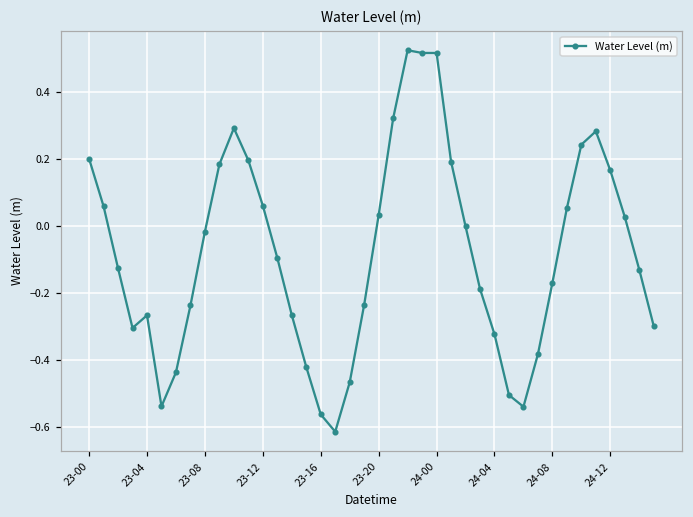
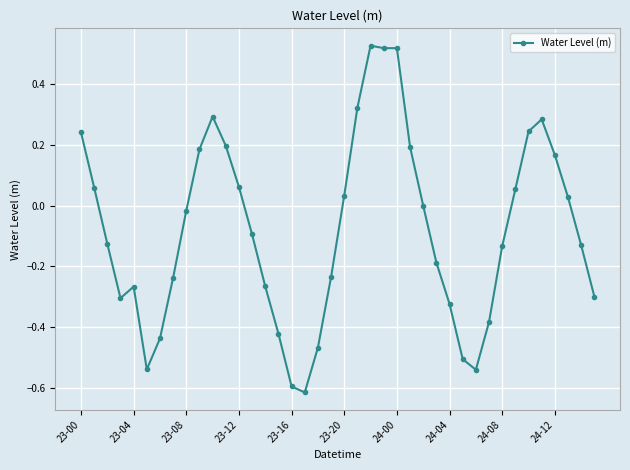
  {
-   "23-00": 0.20,
+   "23-00": 0.24,
    "23-04": -0.27,
    "23-08": -0.02,
    "23-12": 0.06,
-   "23-16": -0.56,
+   "23-16": -0.60,
    "23-20": 0.03,
    "24-00": 0.52,
    "24-04": -0.32,
-   "24-08": -0.17,
+   "24-08": -0.13,
    "24-12": 0.17
  }
